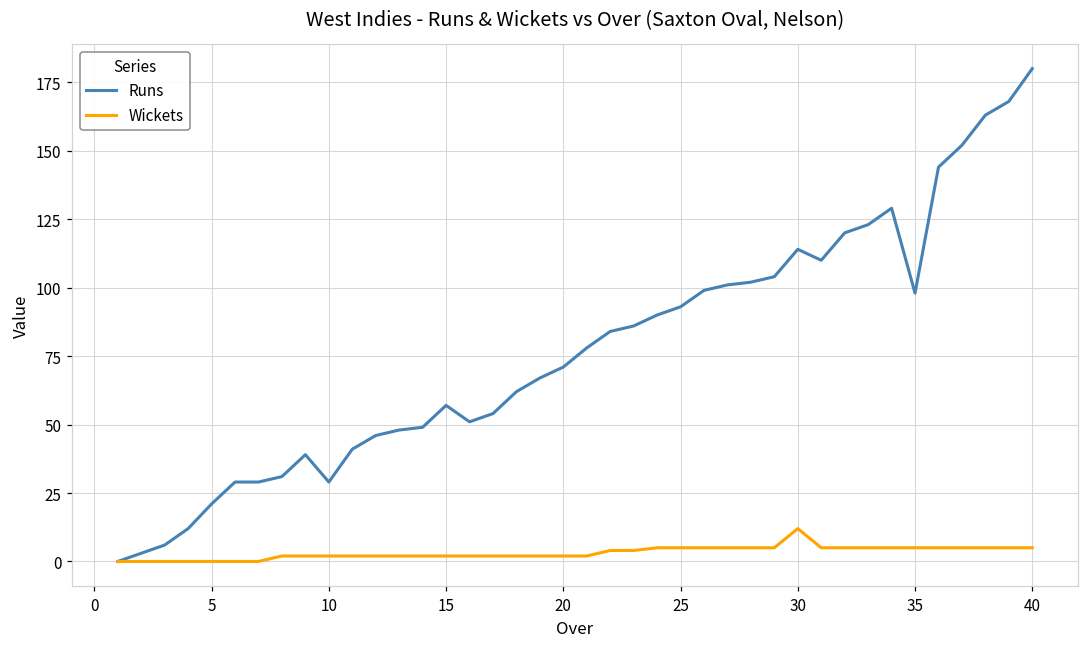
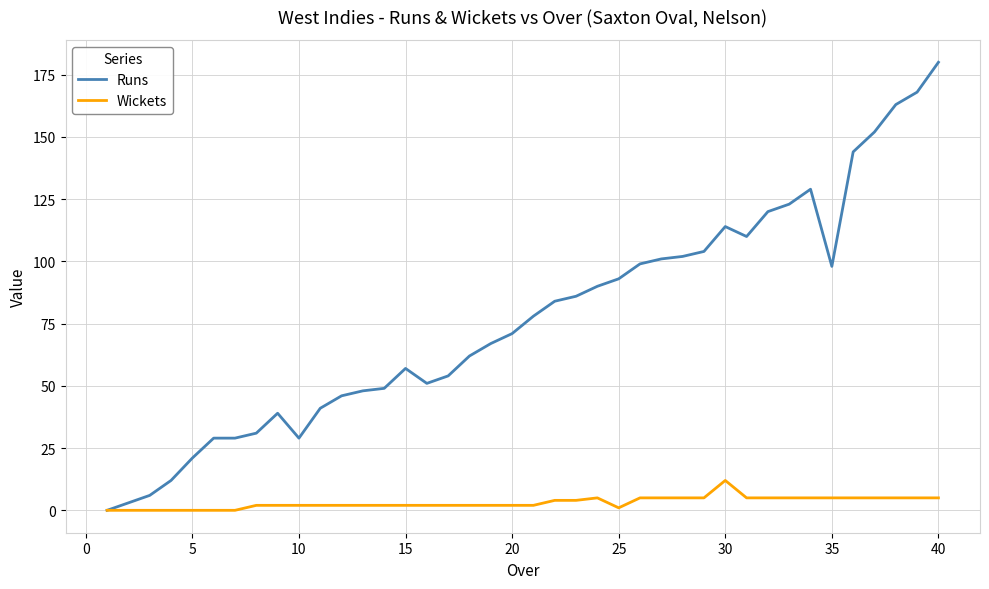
  {
    "Runs": {
      "5": 21,
      "10": 29,
      "15": 57,
      "20": 71,
      "25": 93,
      "30": 114,
      "35": 98,
      "40": 180
    },
    "Wickets": {
      "5": 0,
      "10": 2,
      "15": 2,
      "20": 2,
-     "25": 5,
+     "25": 1,
      "30": 12,
      "35": 5,
      "40": 5
    }
  }
